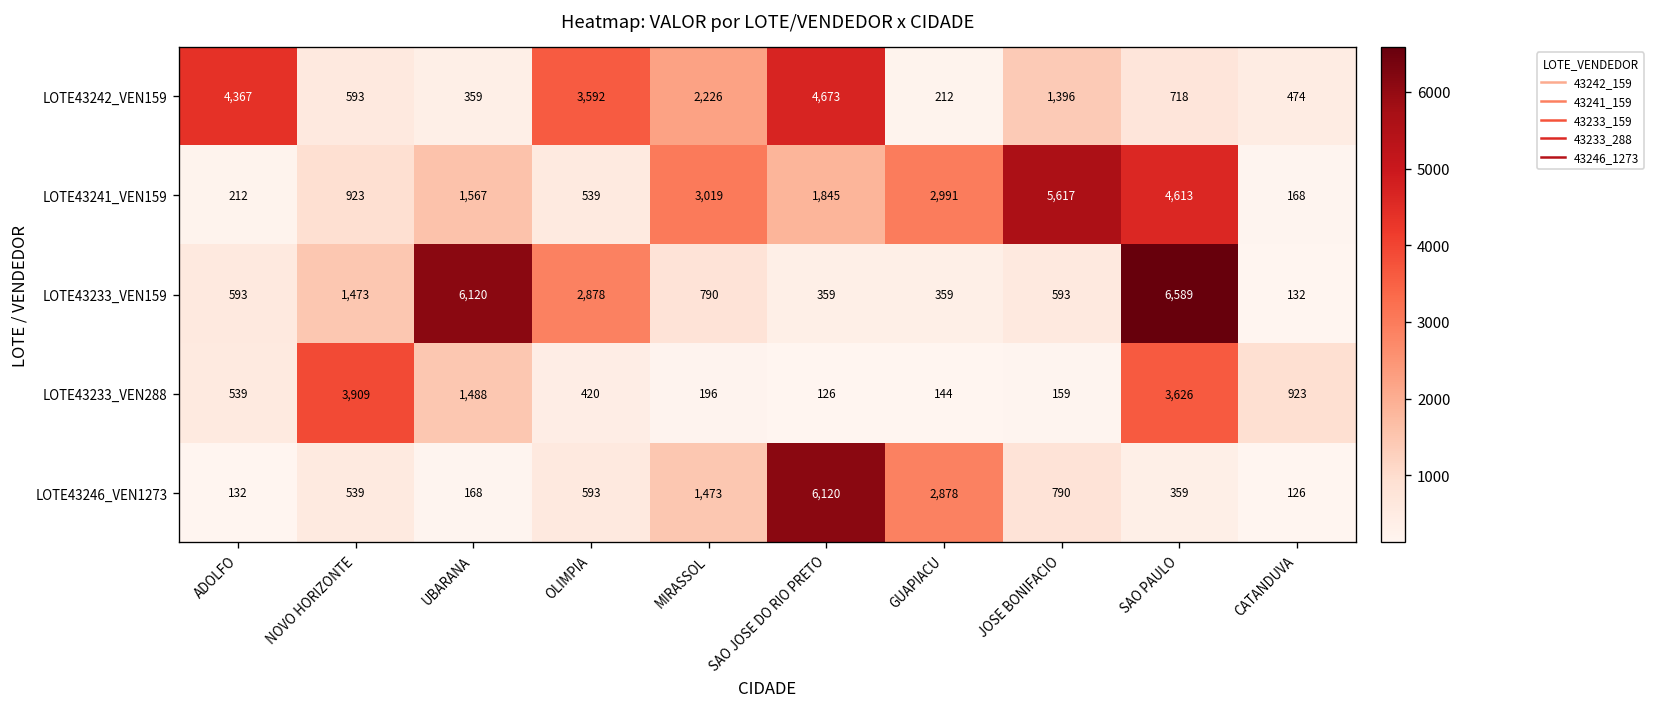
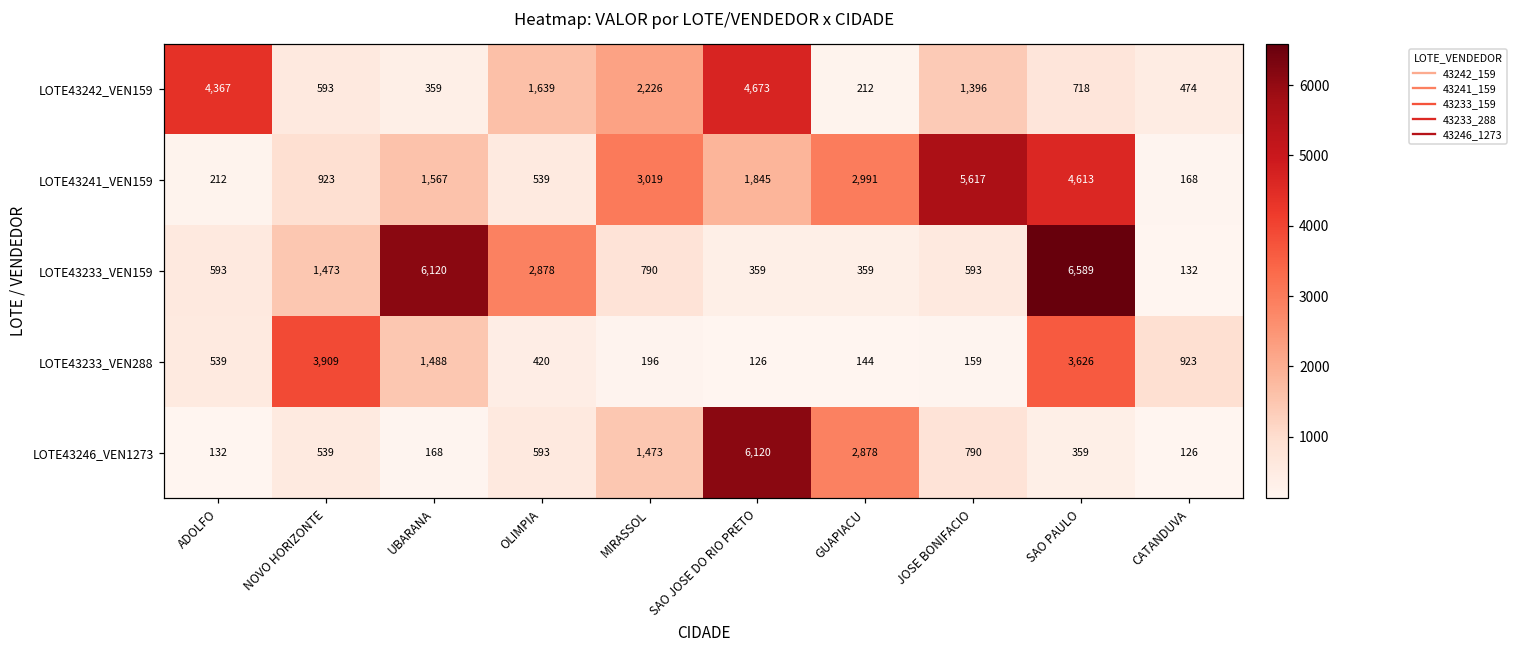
  {
    "LOTE43242_VEN159": {
      "ADOLFO": "4,367",
      "NOVO HORIZONTE": "593",
      "UBARANA": "359",
-     "OLIMPIA": "3,592",
+     "OLIMPIA": "1,639",
      "MIRASSOL": "2,226",
      "SAO JOSE DO RIO PRETO": "4,673",
      "GUAPIACU": "212",
      "JOSE BONIFACIO": "1,396",
      "SAO PAULO": "718",
      "CATANDUVA": "474"
    },
    "LOTE43241_VEN159": {
      "ADOLFO": "212",
      "NOVO HORIZONTE": "923",
      "UBARANA": "1,567",
      "OLIMPIA": "539",
      "MIRASSOL": "3,019",
      "SAO JOSE DO RIO PRETO": "1,845",
      "GUAPIACU": "2,991",
      "JOSE BONIFACIO": "5,617",
      "SAO PAULO": "4,613",
      "CATANDUVA": "168"
    },
    "LOTE43233_VEN159": {
      "ADOLFO": "593",
      "NOVO HORIZONTE": "1,473",
      "UBARANA": "6,120",
      "OLIMPIA": "2,878",
      "MIRASSOL": "790",
      "SAO JOSE DO RIO PRETO": "359",
      "GUAPIACU": "359",
      "JOSE BONIFACIO": "593",
      "SAO PAULO": "6,589",
      "CATANDUVA": "132"
    },
    "LOTE43233_VEN288": {
      "ADOLFO": "539",
      "NOVO HORIZONTE": "3,909",
      "UBARANA": "1,488",
      "OLIMPIA": "420",
      "MIRASSOL": "196",
      "SAO JOSE DO RIO PRETO": "126",
      "GUAPIACU": "144",
      "JOSE BONIFACIO": "159",
      "SAO PAULO": "3,626",
      "CATANDUVA": "923"
    },
    "LOTE43246_VEN1273": {
      "ADOLFO": "132",
      "NOVO HORIZONTE": "539",
      "UBARANA": "168",
      "OLIMPIA": "593",
      "MIRASSOL": "1,473",
      "SAO JOSE DO RIO PRETO": "6,120",
      "GUAPIACU": "2,878",
      "JOSE BONIFACIO": "790",
      "SAO PAULO": "359",
      "CATANDUVA": "126"
    }
  }
